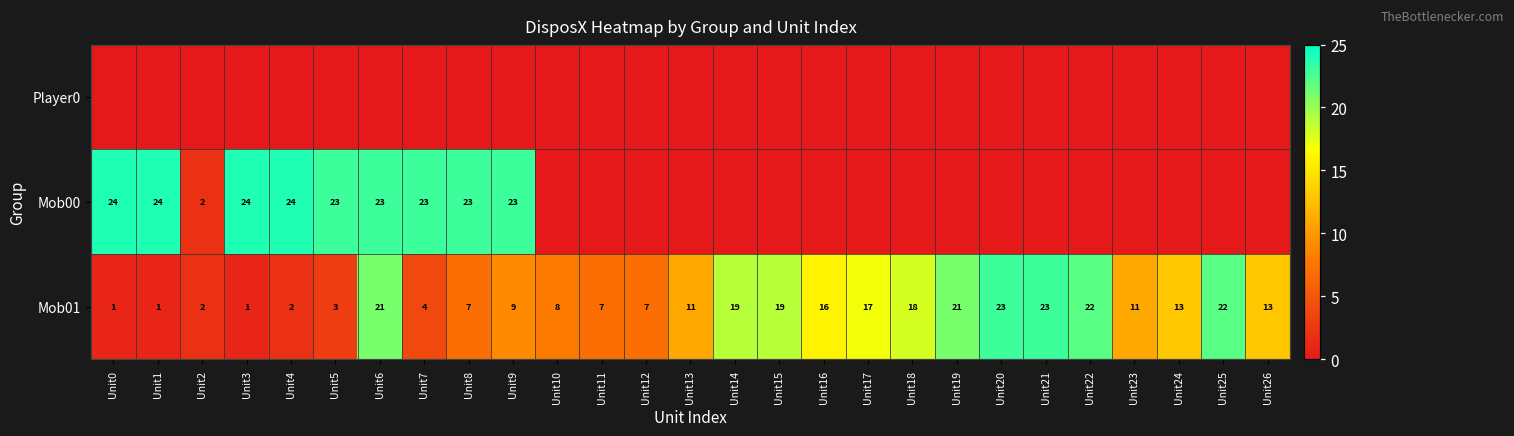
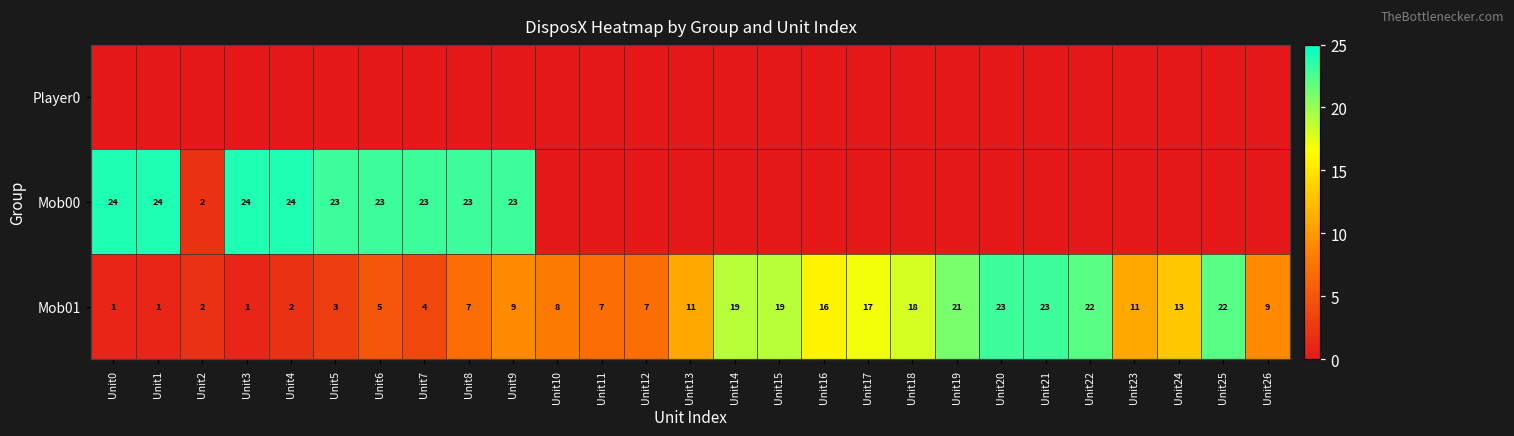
  {
    "Mob00": {
      "Unit0": 24,
      "Unit1": 24,
      "Unit2": 2,
      "Unit3": 24,
      "Unit4": 24,
      "Unit5": 23,
      "Unit6": 23,
      "Unit7": 23,
      "Unit8": 23,
      "Unit9": 23
    },
    "Mob01": {
      "Unit0": 1,
      "Unit1": 1,
      "Unit2": 2,
      "Unit3": 1,
      "Unit4": 2,
      "Unit5": 3,
-     "Unit6": 21,
+     "Unit6": 5,
      "Unit7": 4,
      "Unit8": 7,
      "Unit9": 9,
      "Unit10": 8,
      "Unit11": 7,
      "Unit12": 7,
      "Unit13": 11,
      "Unit14": 19,
      "Unit15": 19,
      "Unit16": 16,
      "Unit17": 17,
      "Unit18": 18,
      "Unit19": 21,
      "Unit20": 23,
      "Unit21": 23,
      "Unit22": 22,
      "Unit23": 11,
      "Unit24": 13,
      "Unit25": 22,
-     "Unit26": 13
+     "Unit26": 9
    }
  }
